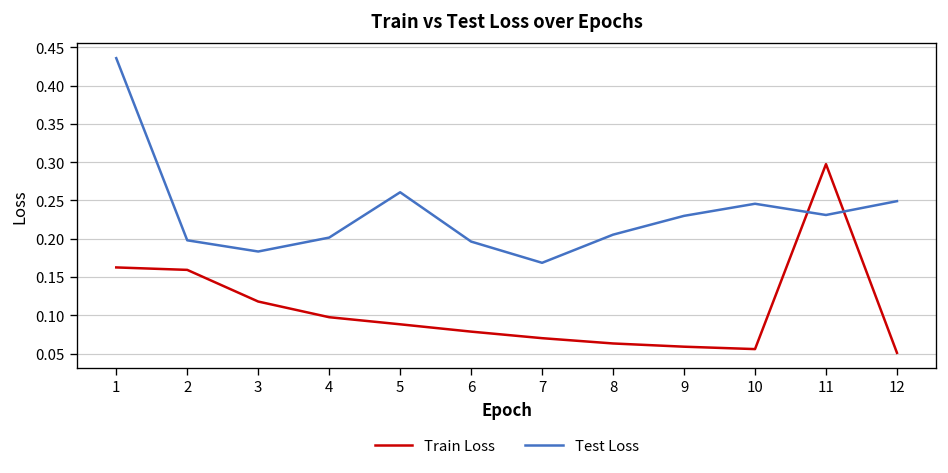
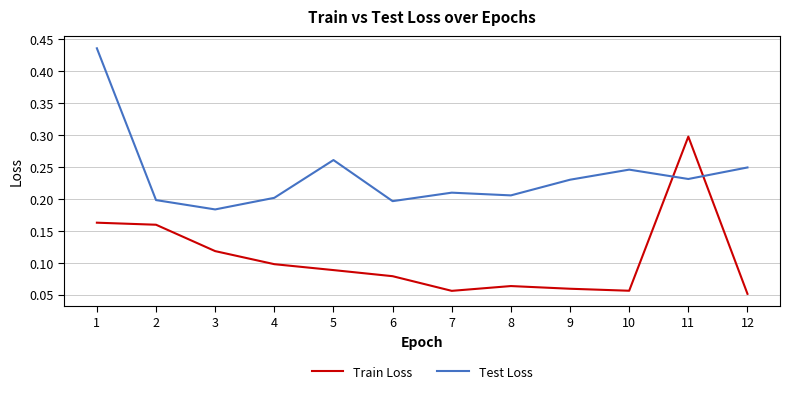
  {
    "Train Loss": {
      "1": 0.16,
      "2": 0.16,
      "3": 0.12,
      "4": 0.10,
      "5": 0.09,
      "6": 0.08,
-     "7": 0.07,
+     "7": 0.06,
      "8": 0.06,
      "9": 0.06,
      "10": 0.06,
      "11": 0.30,
      "12": 0.05
    },
    "Test Loss": {
      "1": 0.44,
      "2": 0.20,
      "3": 0.18,
      "4": 0.20,
      "5": 0.26,
      "6": 0.20,
-     "7": 0.17,
+     "7": 0.21,
      "8": 0.21,
      "9": 0.23,
      "10": 0.25,
      "11": 0.23,
      "12": 0.25
    }
  }
